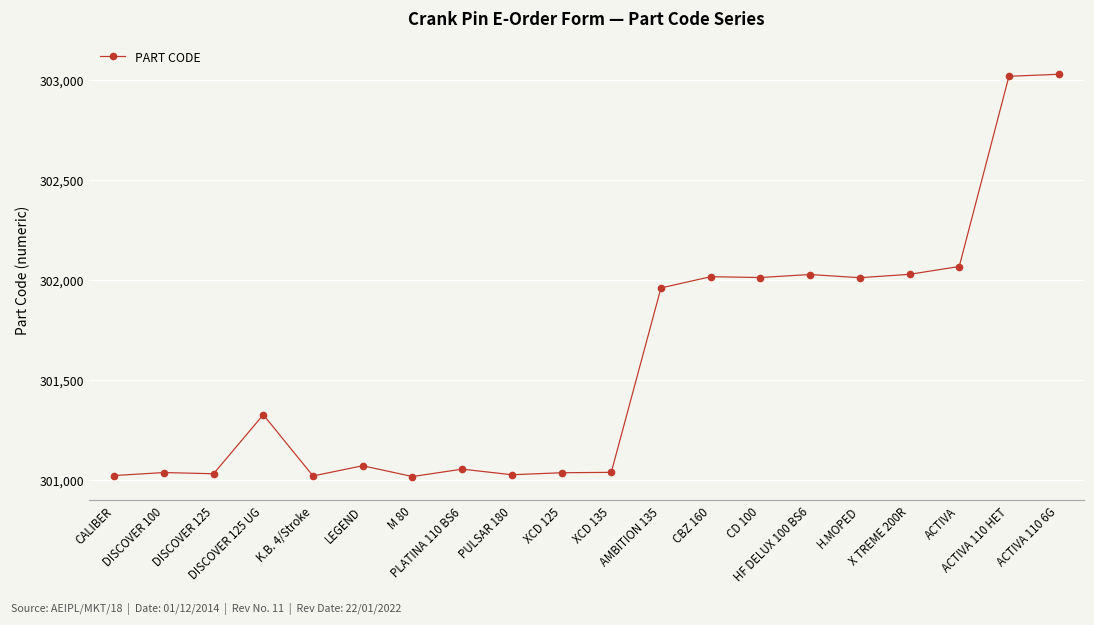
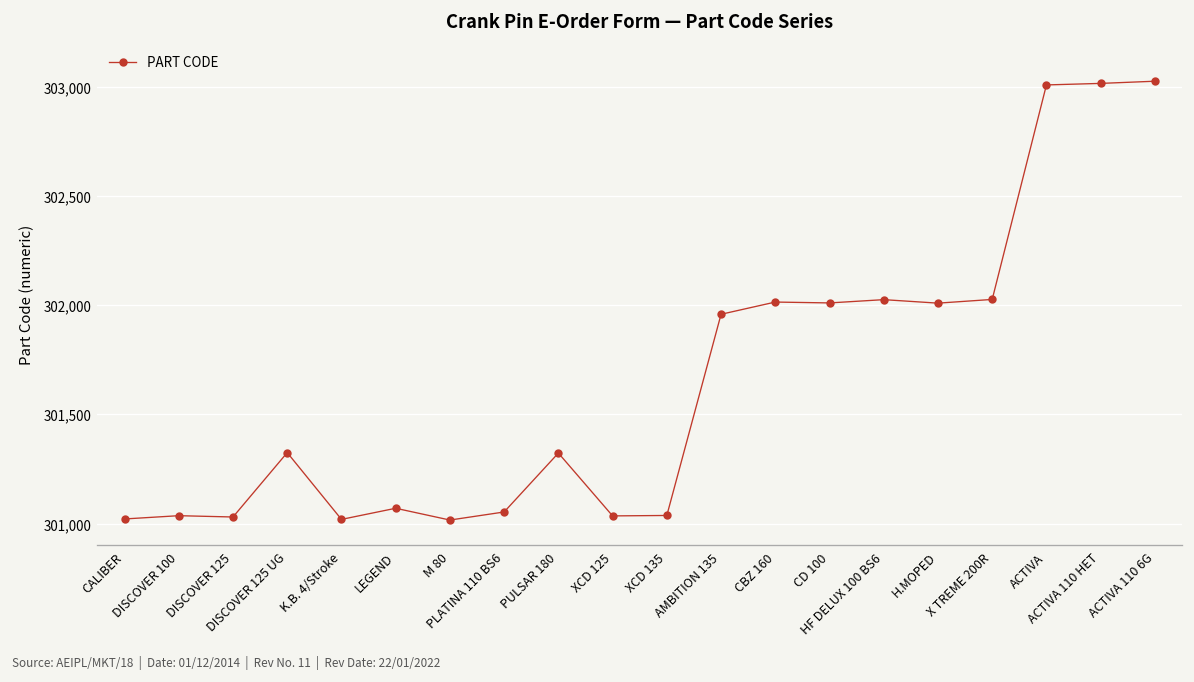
  {
    "CALIBER": "301,020",
    "DISCOVER 100": "301,040",
    "DISCOVER 125": "301,030",
    "DISCOVER 125 UG": "301,330",
    "K.B. 4/Stroke": "301,020",
    "LEGEND": "301,070",
    "M 80": "301,020",
    "PLATINA 110 BS6": "301,050",
-   "PULSAR 180": "301,030",
+   "PULSAR 180": "301,320",
    "XCD 125": "301,040",
    "XCD 135": "301,040",
    "AMBITION 135": "301,960",
    "CBZ 160": "302,020",
    "CD 100": "302,010",
    "HF DELUX 100 BS6": "302,030",
    "H.MOPED": "302,010",
    "X TREME 200R": "302,030",
-   "ACTIVA": "302,070",
+   "ACTIVA": "303,010",
    "ACTIVA 110 HET": "303,020",
    "ACTIVA 110 6G": "303,030"
  }
